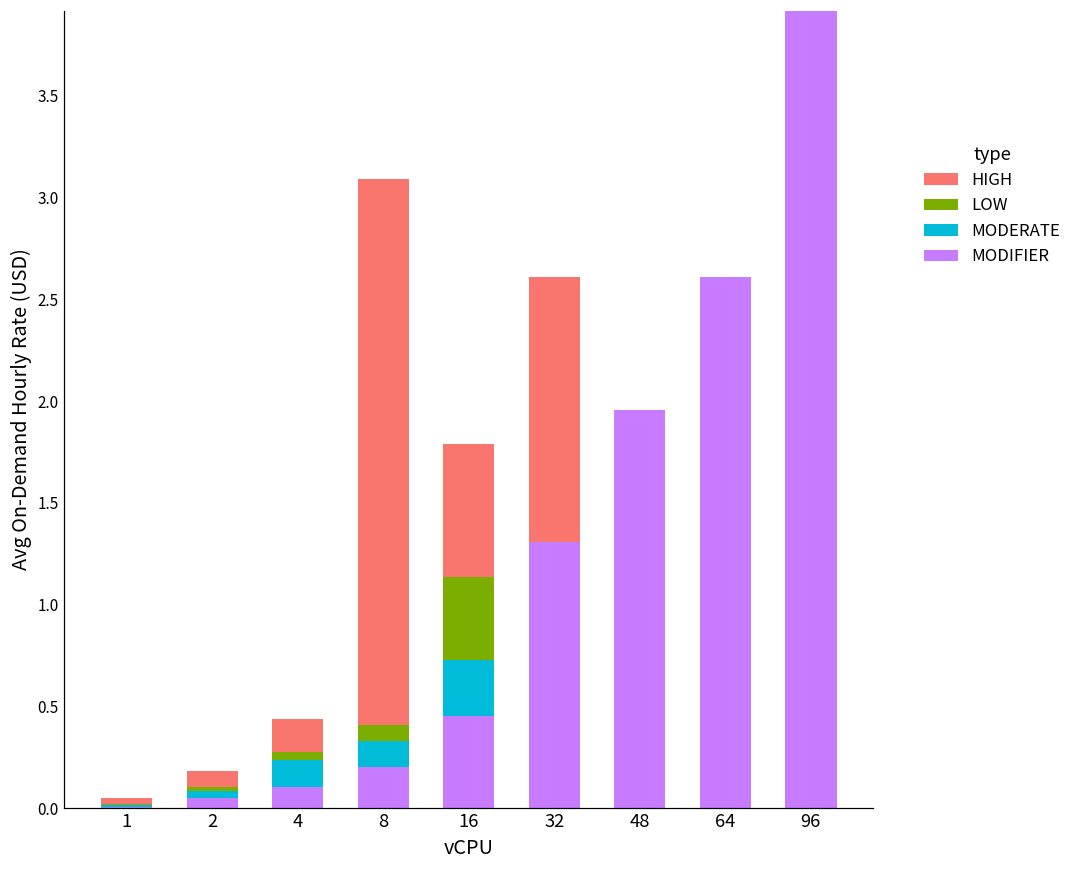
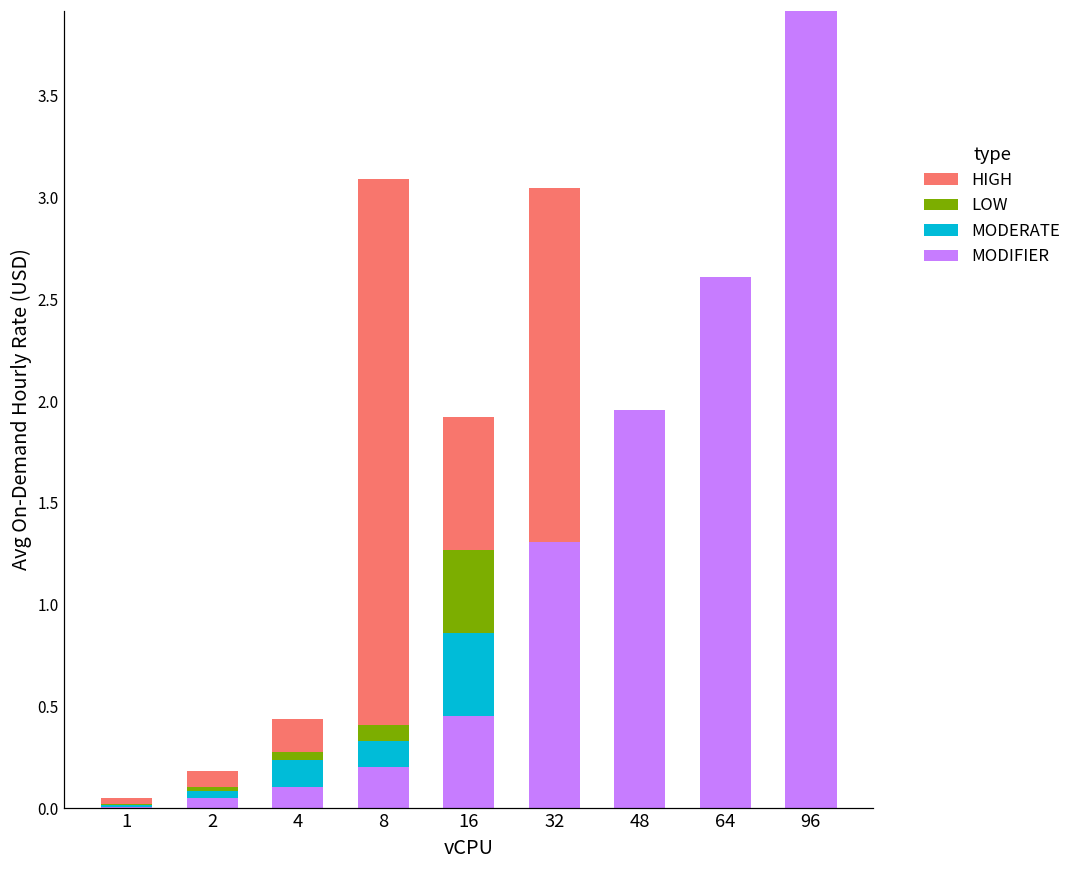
  {
    "MODIFIER": {
      "2": 0.05,
      "4": 0.10,
      "8": 0.20,
      "16": 0.45,
      "32": 1.31,
      "48": 1.96,
      "64": 2.61,
      "96": 3.92
    },
    "MODERATE": {
      "2": 0.03,
      "4": 0.13,
      "8": 0.13,
-     "16": 0.28,
+     "16": 0.41,
      "32": 0.00,
      "48": 0.00,
      "64": 0.00,
      "96": 0.00
    },
    "LOW": {
      "2": 0.02,
      "4": 0.04,
      "8": 0.08,
      "16": 0.41,
      "32": 0.00,
      "48": 0.00,
      "64": 0.00,
      "96": 0.00
    },
    "HIGH": {
      "1": 0.03,
      "2": 0.08,
      "4": 0.16,
      "8": 2.68,
      "16": 0.65,
-     "32": 1.31,
+     "32": 1.74,
      "48": 0.00,
      "64": 0.00,
      "96": 0.00
    }
  }
